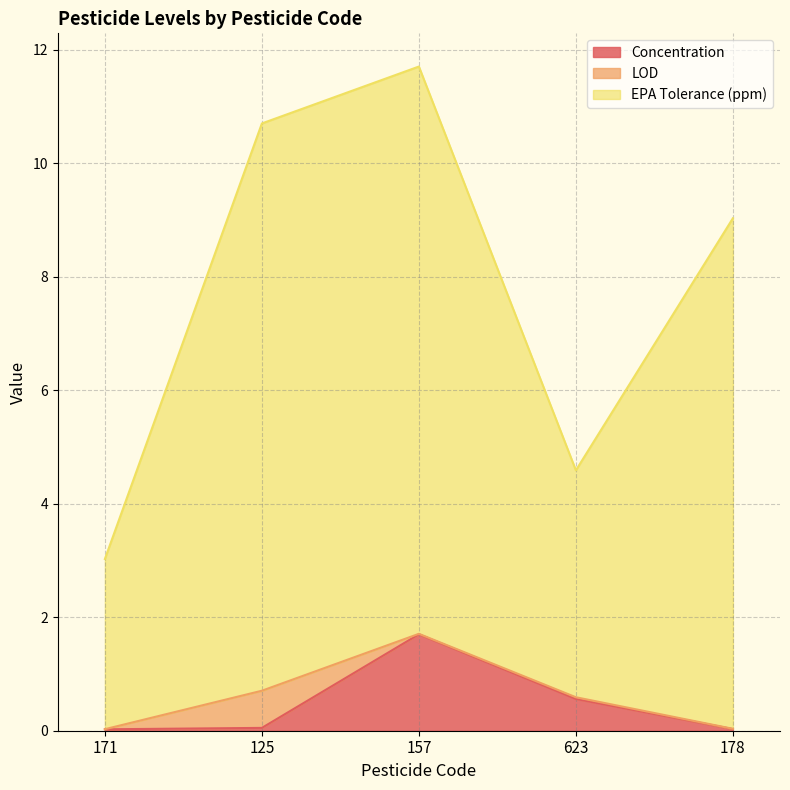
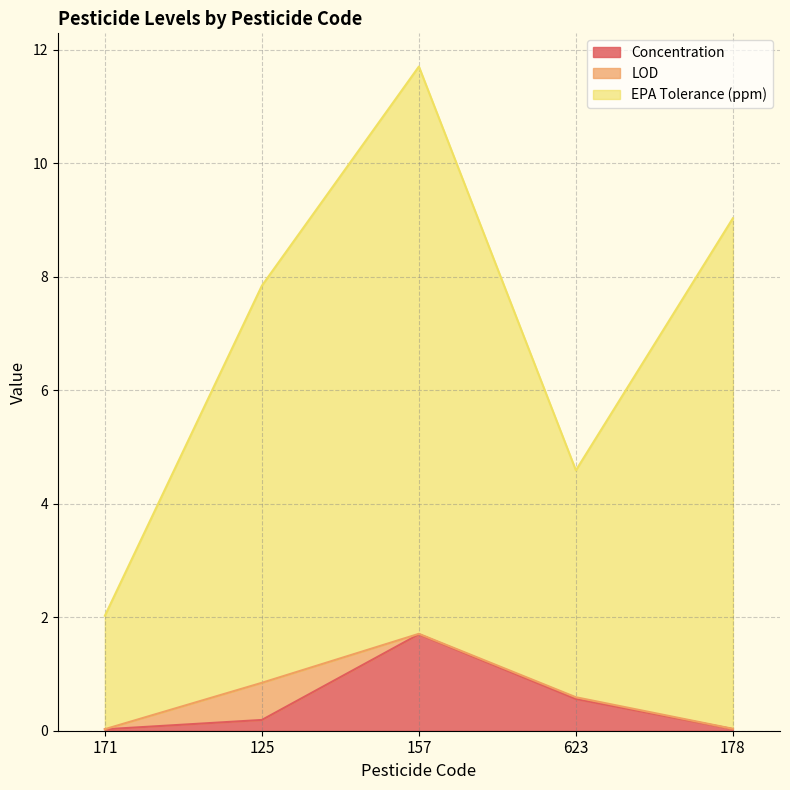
  {
    "Concentration": {
-     "125": 0.1
+     "125": 0.2
    },
    "LOD": {
      "125": 0.7
    },
    "EPA Tolerance (ppm)": {
-     "171": 3,
-     "125": 10,
+     "171": 2,
+     "125": 7,
      "157": 10,
      "623": 4,
      "178": 9
    }
  }
